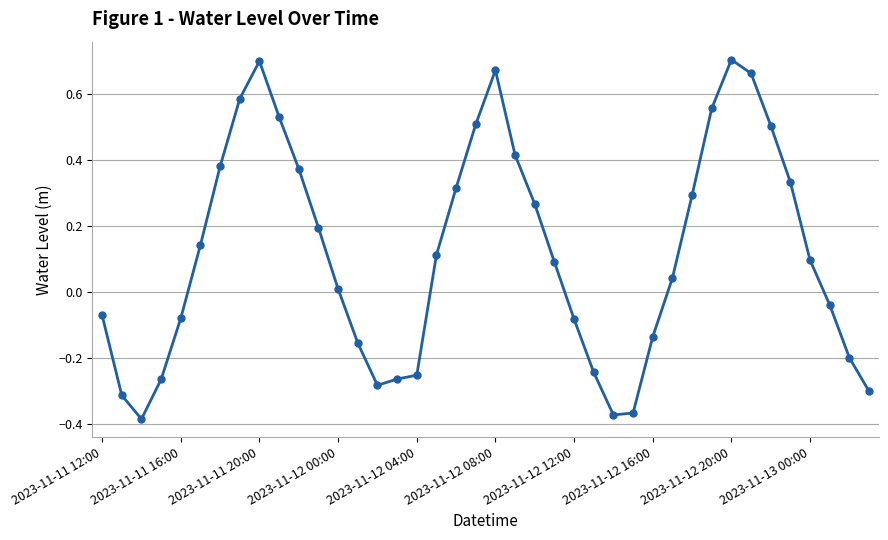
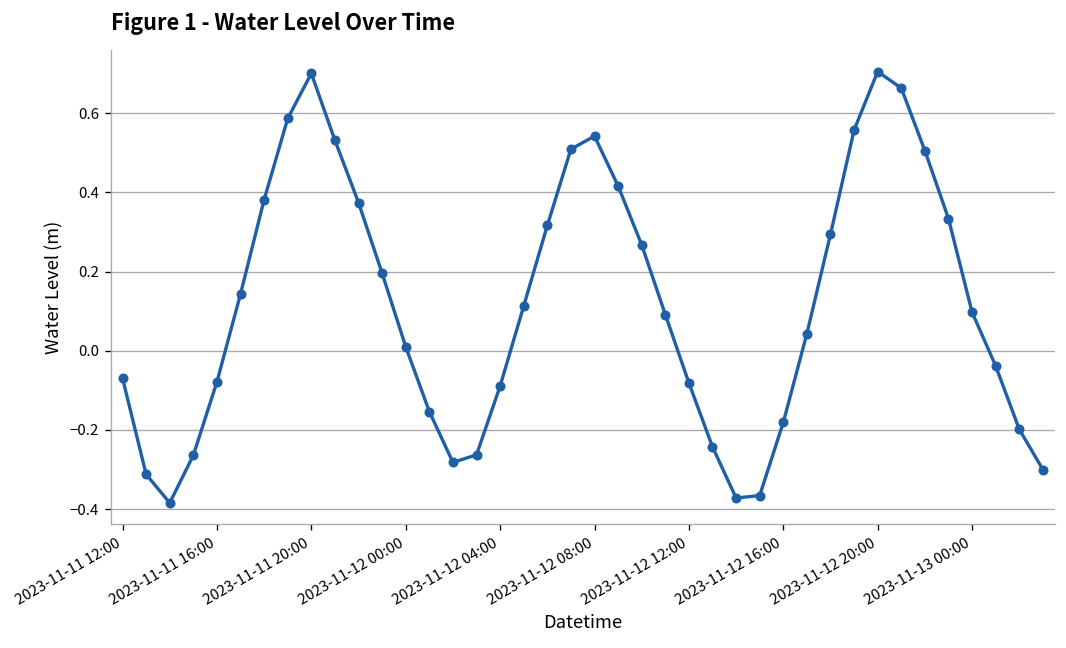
  {
    "2023-11-11 12:00": -0.07,
    "2023-11-11 16:00": -0.08,
    "2023-11-11 20:00": 0.70,
    "2023-11-12 00:00": 0.01,
-   "2023-11-12 04:00": -0.25,
-   "2023-11-12 08:00": 0.67,
+   "2023-11-12 04:00": -0.09,
+   "2023-11-12 08:00": 0.54,
    "2023-11-12 12:00": -0.08,
-   "2023-11-12 16:00": -0.14,
+   "2023-11-12 16:00": -0.18,
    "2023-11-12 20:00": 0.71,
    "2023-11-13 00:00": 0.10
  }
